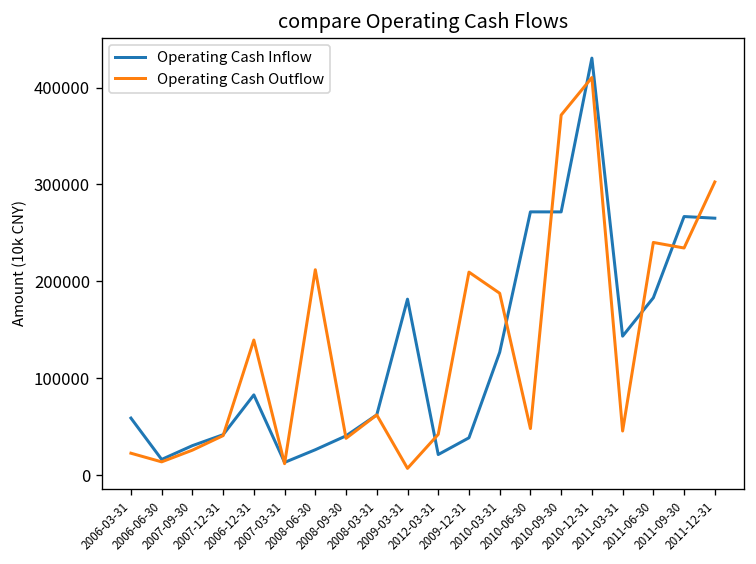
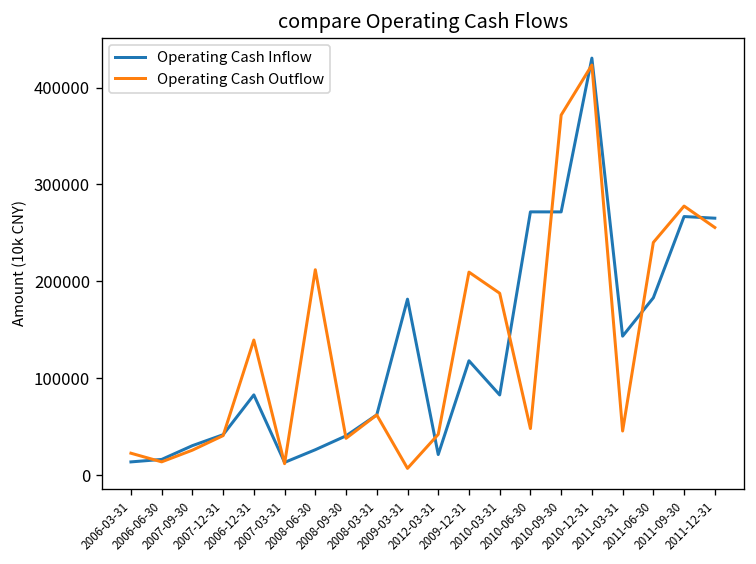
  {
    "Operating Cash Inflow": {
-     "2006-03-31": 60000,
+     "2006-03-31": 10000,
      "2007-09-30": 30000,
      "2006-12-31": 80000,
      "2008-06-30": 30000,
      "2009-03-31": 180000,
      "2012-03-31": 20000,
-     "2009-12-31": 40000,
-     "2010-03-31": 130000,
+     "2009-12-31": 120000,
+     "2010-03-31": 80000,
      "2010-06-30": 270000,
      "2010-09-30": 270000,
      "2010-12-31": 430000,
      "2011-03-31": 140000,
      "2011-06-30": 180000,
      "2011-09-30": 270000,
      "2011-12-31": 270000
    },
    "Operating Cash Outflow": {
      "2006-03-31": 20000,
      "2007-09-30": 30000,
      "2006-12-31": 140000,
      "2008-06-30": 210000,
      "2009-03-31": 10000,
      "2012-03-31": 40000,
      "2009-12-31": 210000,
      "2010-03-31": 190000,
      "2010-06-30": 50000,
      "2010-09-30": 370000,
-     "2010-12-31": 410000,
+     "2010-12-31": 420000,
      "2011-03-31": 50000,
      "2011-06-30": 240000,
-     "2011-09-30": 230000,
-     "2011-12-31": 300000
+     "2011-09-30": 280000,
+     "2011-12-31": 260000
    }
  }
